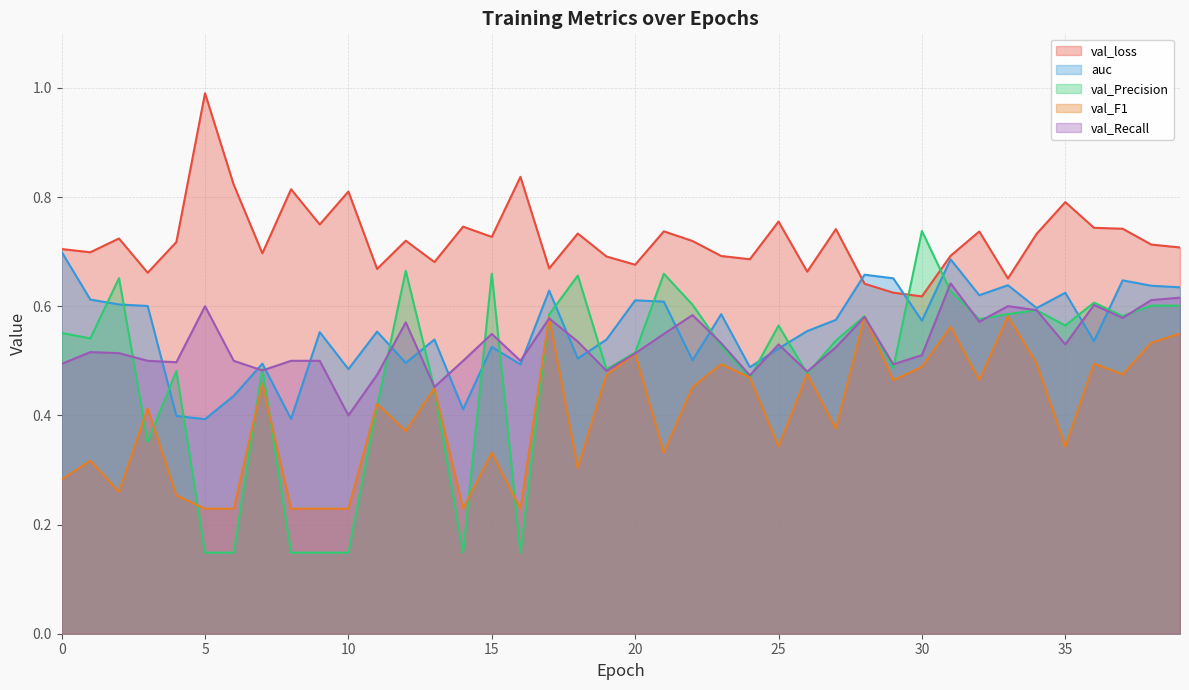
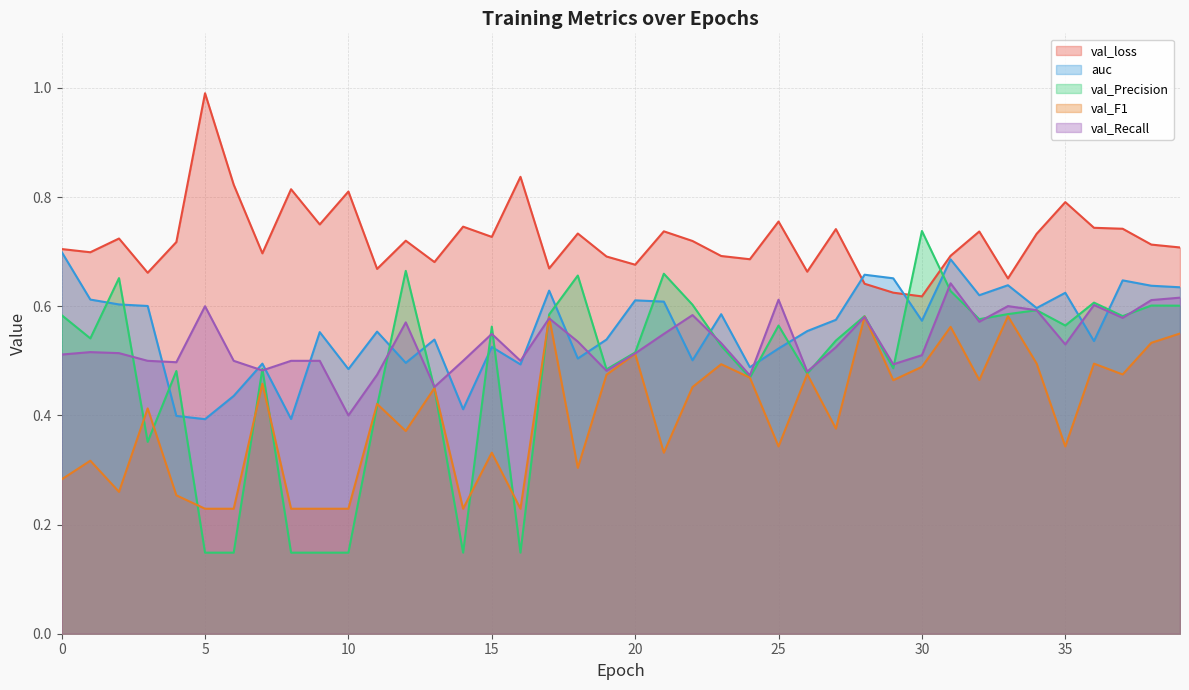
  {
    "auc": {
      "0": 0.70,
      "5": 0.39,
      "10": 0.48,
      "15": 0.53,
      "20": 0.61,
      "25": 0.52,
      "30": 0.57,
      "35": 0.62
    },
    "val_Precision": {
-     "0": 0.55,
+     "0": 0.58,
      "5": 0.15,
      "10": 0.15,
-     "15": 0.66,
+     "15": 0.56,
      "25": 0.56,
      "30": 0.74,
      "35": 0.56
    },
    "val_Recall": {
-     "0": 0.49,
+     "0": 0.51,
      "5": 0.60,
      "10": 0.40,
      "15": 0.55,
-     "25": 0.53,
+     "25": 0.61,
      "30": 0.51,
      "35": 0.53
    }
  }
